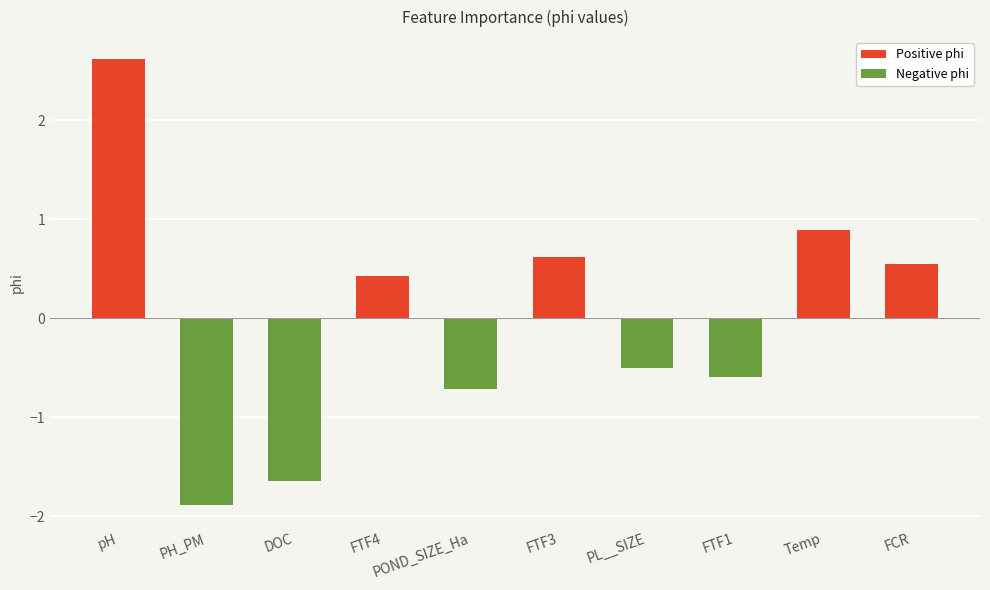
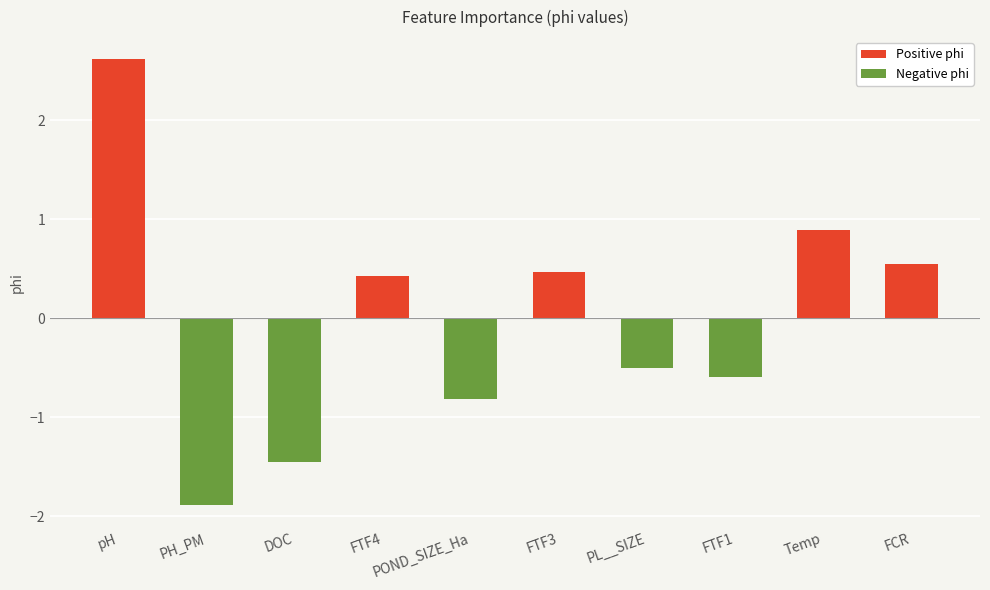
  {
    "Positive phi": {
      "pH": 2.6,
      "FTF4": 0.4,
-     "FTF3": 0.6,
+     "FTF3": 0.5,
      "Temp": 0.9,
      "FCR": 0.5
    },
    "Negative phi": {
      "PH_PM": -1.9,
-     "DOC": -1.6,
-     "POND_SIZE_Ha": -0.7,
+     "DOC": -1.5,
+     "POND_SIZE_Ha": -0.8,
      "PL__SIZE": -0.5,
      "FTF1": -0.6
    }
  }
